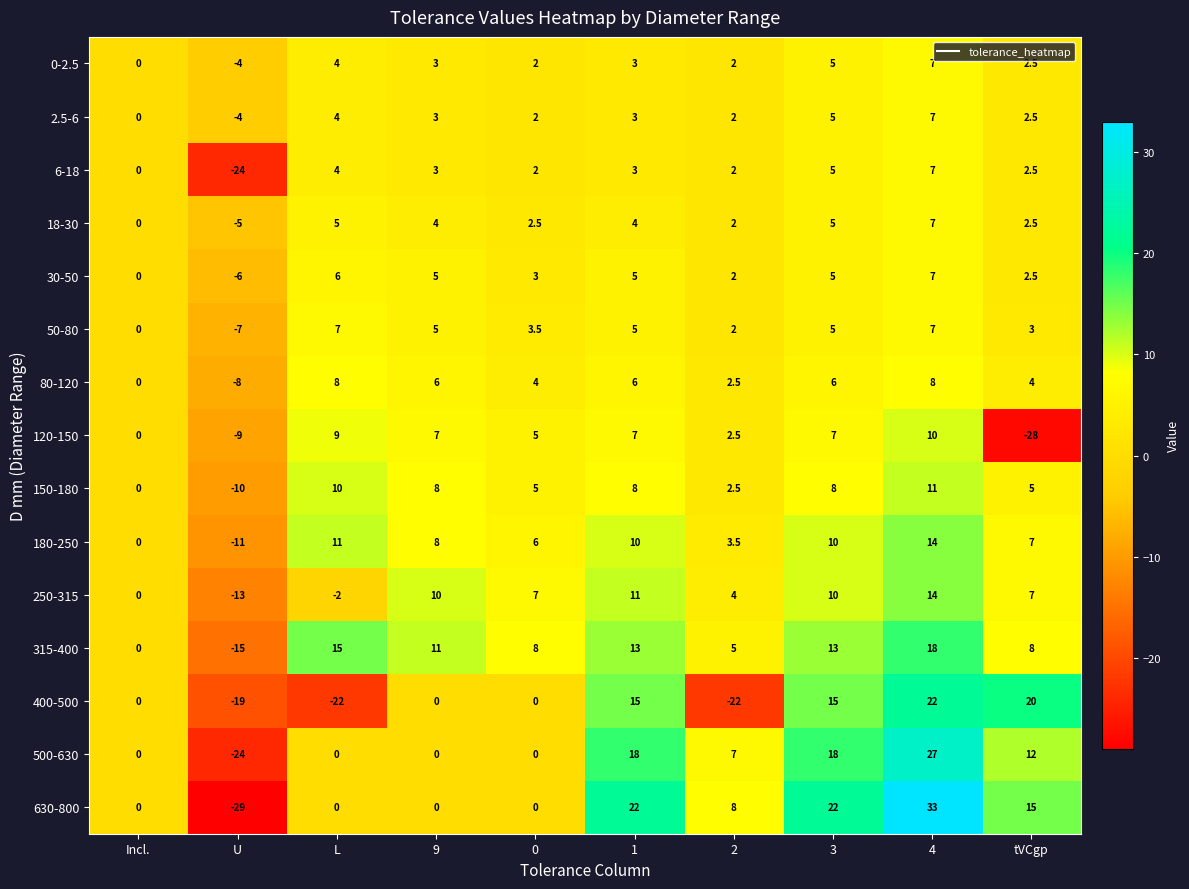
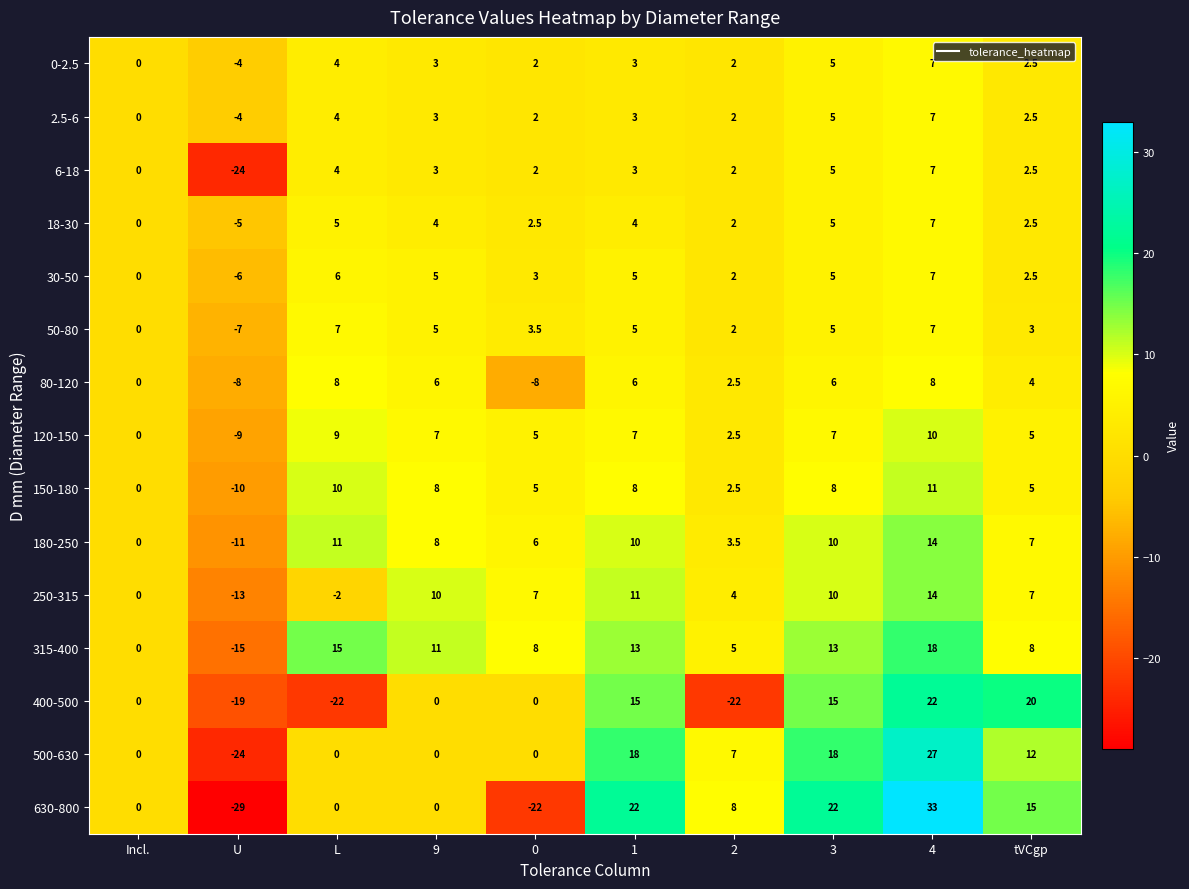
  {
    "0-2.5": {
      "Incl.": 0,
      "U": -4,
      "L": 4,
      "9": 3,
      "0": 2,
      "1": 3,
      "2": 2,
      "3": 5
    },
    "2.5-6": {
      "Incl.": 0,
      "U": -4,
      "L": 4,
      "9": 3,
      "0": 2,
      "1": 3,
      "2": 2,
      "3": 5,
      "4": 7,
      "tVCgp": 2.5
    },
    "6-18": {
      "Incl.": 0,
      "U": -24,
      "L": 4,
      "9": 3,
      "0": 2,
      "1": 3,
      "2": 2,
      "3": 5,
      "4": 7,
      "tVCgp": 2.5
    },
    "18-30": {
      "Incl.": 0,
      "U": -5,
      "L": 5,
      "9": 4,
      "0": 2.5,
      "1": 4,
      "2": 2,
      "3": 5,
      "4": 7,
      "tVCgp": 2.5
    },
    "30-50": {
      "Incl.": 0,
      "U": -6,
      "L": 6,
      "9": 5,
      "0": 3,
      "1": 5,
      "2": 2,
      "3": 5,
      "4": 7,
      "tVCgp": 2.5
    },
    "50-80": {
      "Incl.": 0,
      "U": -7,
      "L": 7,
      "9": 5,
      "0": 3.5,
      "1": 5,
      "2": 2,
      "3": 5,
      "4": 7,
      "tVCgp": 3
    },
    "80-120": {
      "Incl.": 0,
      "U": -8,
      "L": 8,
      "9": 6,
-     "0": 4,
+     "0": -8,
      "1": 6,
      "2": 2.5,
      "3": 6,
      "4": 8,
      "tVCgp": 4
    },
    "120-150": {
      "Incl.": 0,
      "U": -9,
      "L": 9,
      "9": 7,
      "0": 5,
      "1": 7,
      "2": 2.5,
      "3": 7,
      "4": 10,
-     "tVCgp": -28
+     "tVCgp": 5
    },
    "150-180": {
      "Incl.": 0,
      "U": -10,
      "L": 10,
      "9": 8,
      "0": 5,
      "1": 8,
      "2": 2.5,
      "3": 8,
      "4": 11,
      "tVCgp": 5
    },
    "180-250": {
      "Incl.": 0,
      "U": -11,
      "L": 11,
      "9": 8,
      "0": 6,
      "1": 10,
      "2": 3.5,
      "3": 10,
      "4": 14,
      "tVCgp": 7
    },
    "250-315": {
      "Incl.": 0,
      "U": -13,
      "L": -2,
      "9": 10,
      "0": 7,
      "1": 11,
      "2": 4,
      "3": 10,
      "4": 14,
      "tVCgp": 7
    },
    "315-400": {
      "Incl.": 0,
      "U": -15,
      "L": 15,
      "9": 11,
      "0": 8,
      "1": 13,
      "2": 5,
      "3": 13,
      "4": 18,
      "tVCgp": 8
    },
    "400-500": {
      "Incl.": 0,
      "U": -19,
      "L": -22,
      "9": 0,
      "0": 0,
      "1": 15,
      "2": -22,
      "3": 15,
      "4": 22,
      "tVCgp": 20
    },
    "500-630": {
      "Incl.": 0,
      "U": -24,
      "L": 0,
      "9": 0,
      "0": 0,
      "1": 18,
      "2": 7,
      "3": 18,
      "4": 27,
      "tVCgp": 12
    },
    "630-800": {
      "Incl.": 0,
      "U": -29,
      "L": 0,
      "9": 0,
-     "0": 0,
+     "0": -22,
      "1": 22,
      "2": 8,
      "3": 22,
      "4": 33,
      "tVCgp": 15
    }
  }
